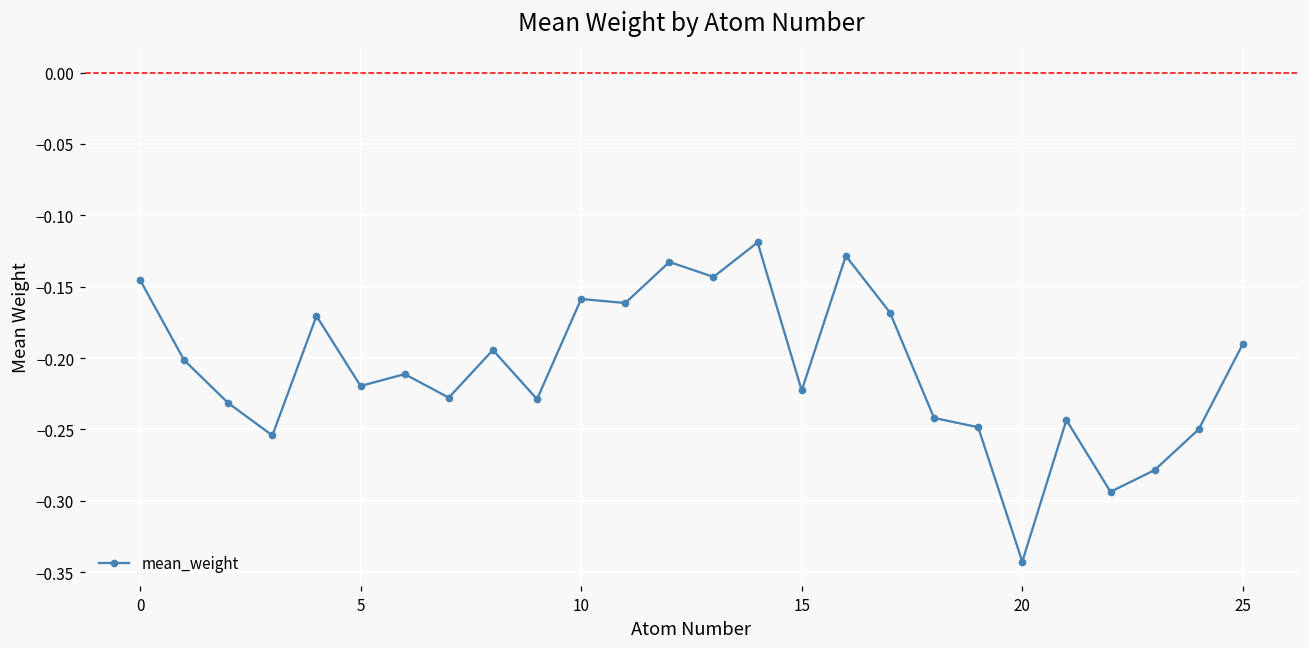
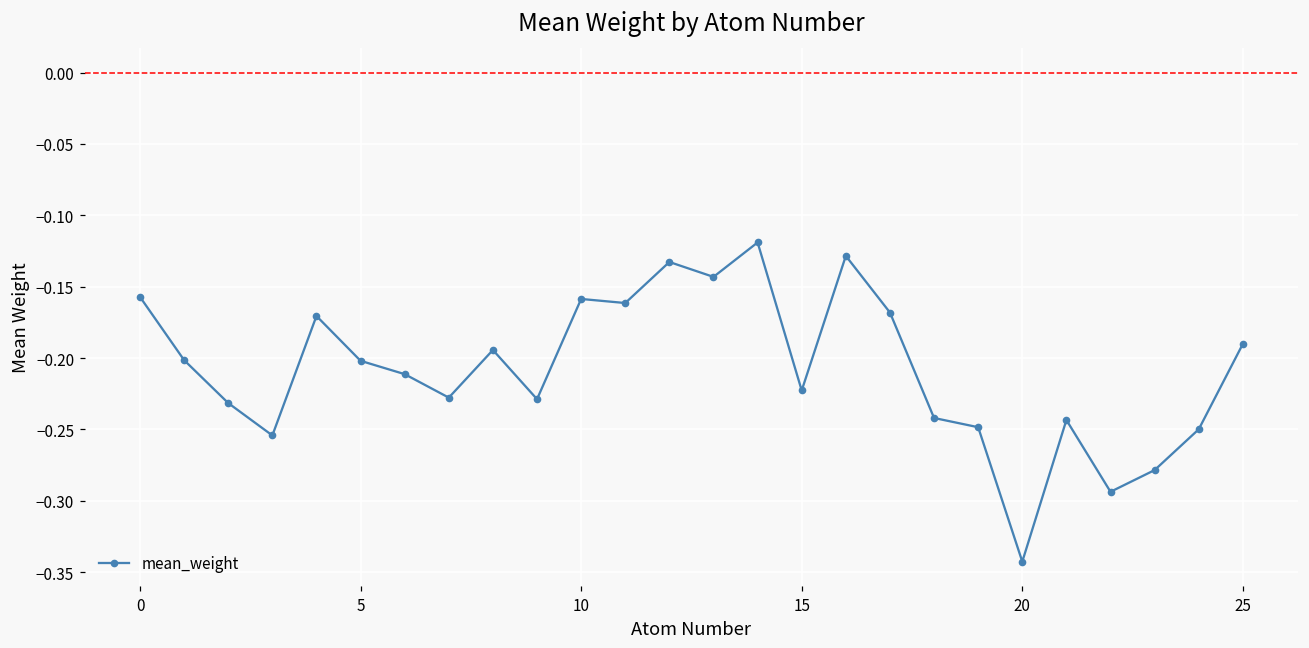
  {
-   "0": -0.145,
-   "5": -0.220,
+   "0": -0.157,
+   "5": -0.202,
    "10": -0.159,
    "15": -0.223,
    "20": -0.343,
    "25": -0.190
  }
